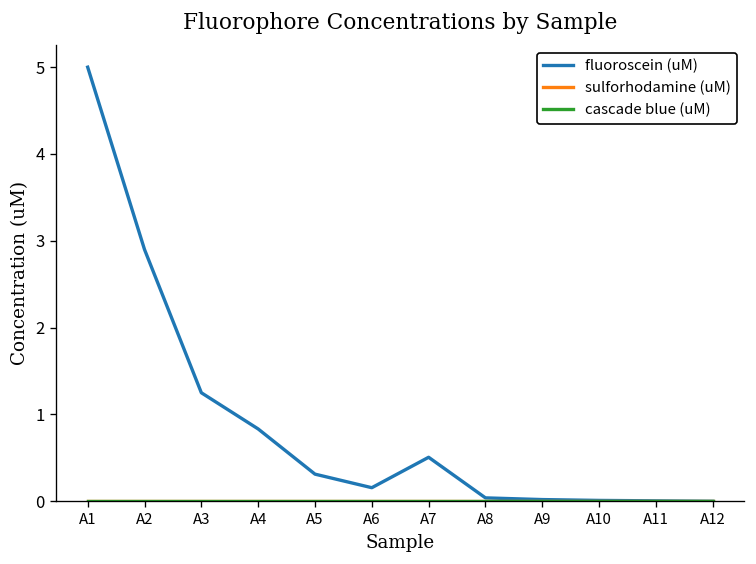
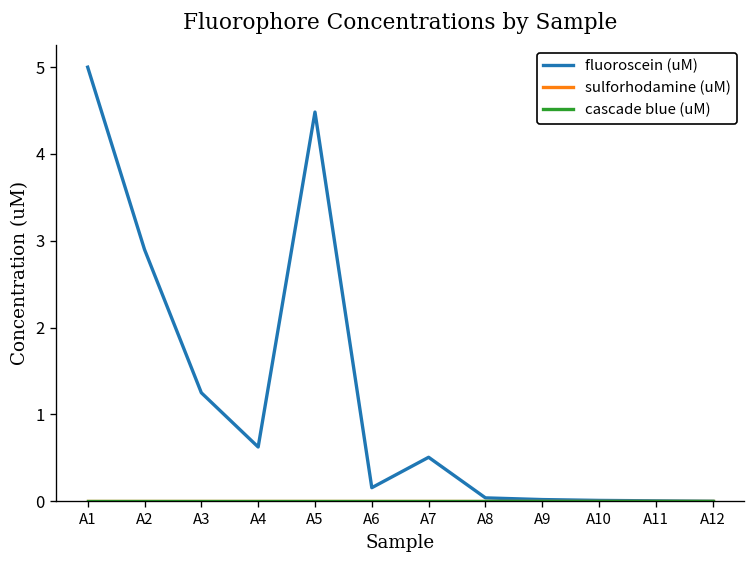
  {
    "fluoroscein (uM)": {
      "A1": 5.0,
      "A2": 2.9,
      "A3": 1.3,
-     "A4": 0.8,
-     "A5": 0.3,
+     "A4": 0.6,
+     "A5": 4.5,
      "A6": 0.2,
      "A7": 0.5,
      "A8": 0.0
    },
    "cascade blue (uM)": {
      "A1": 0.0,
      "A2": 0.0,
      "A3": 0.0,
      "A4": 0.0,
      "A5": 0.0,
      "A6": 0.0,
      "A7": 0.0,
      "A8": 0.0
    }
  }
